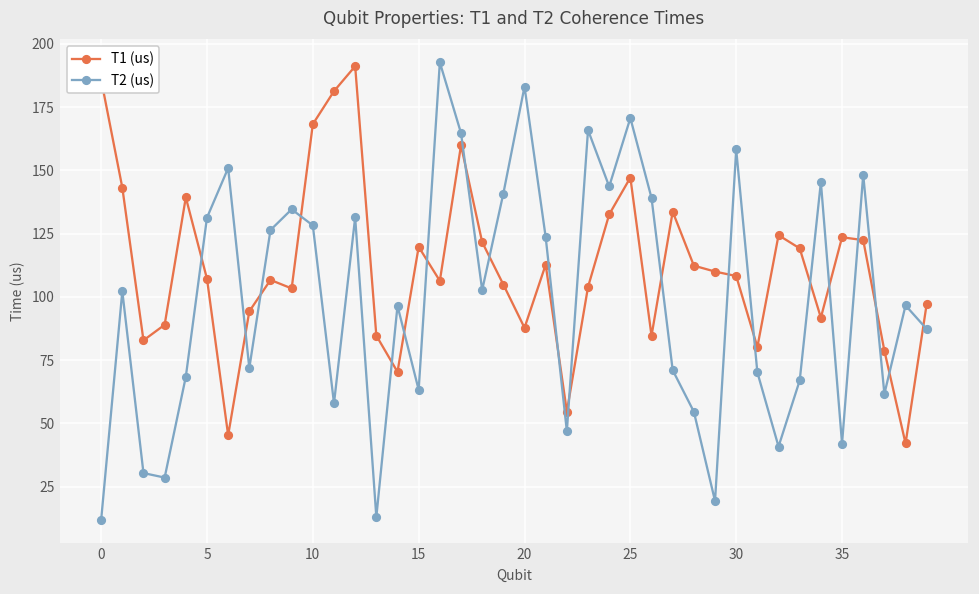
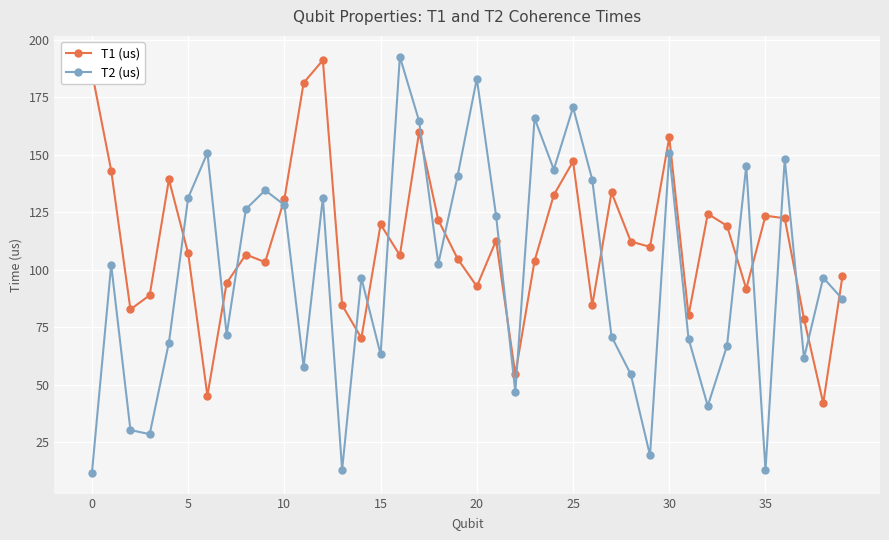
  {
    "T1 (us)": {
      "5": 107,
-     "10": 168,
+     "10": 131,
      "15": 120,
-     "20": 88,
+     "20": 93,
      "25": 147,
-     "30": 108,
+     "30": 158,
      "35": 124
    },
    "T2 (us)": {
      "0": 12,
      "5": 131,
      "10": 128,
      "15": 63,
      "20": 183,
      "25": 171,
-     "30": 158,
-     "35": 42
+     "30": 151,
+     "35": 13
    }
  }
